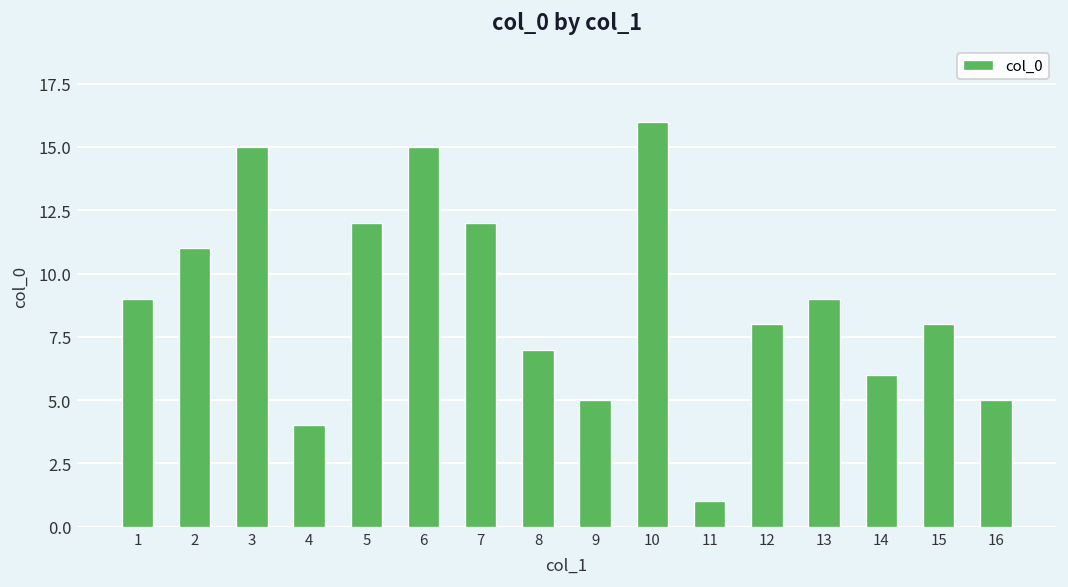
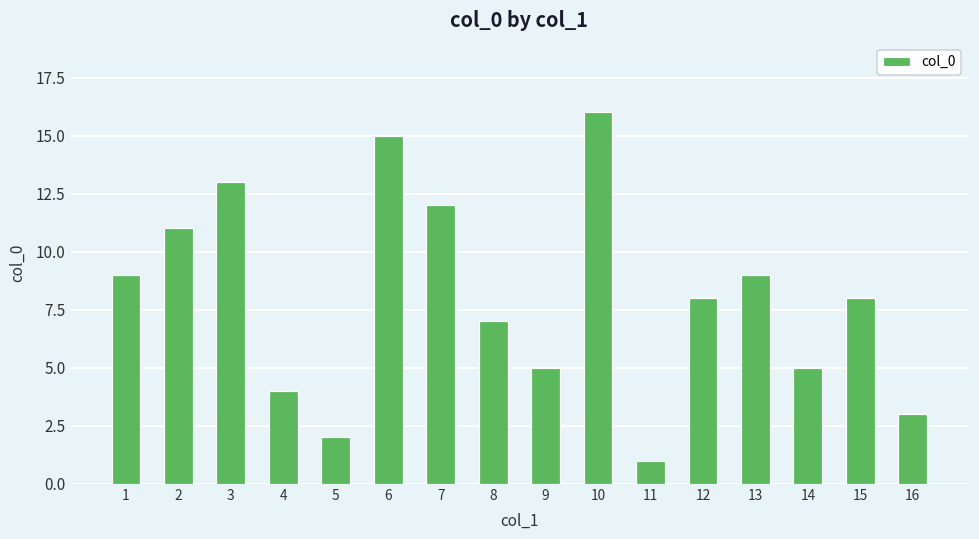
  {
    "1": 9,
    "2": 11,
-   "3": 15,
+   "3": 13,
    "4": 4,
-   "5": 12,
+   "5": 2,
    "6": 15,
    "7": 12,
    "8": 7,
    "9": 5,
    "10": 16,
    "11": 1,
    "12": 8,
    "13": 9,
-   "14": 6,
+   "14": 5,
    "15": 8,
-   "16": 5
+   "16": 3
  }
